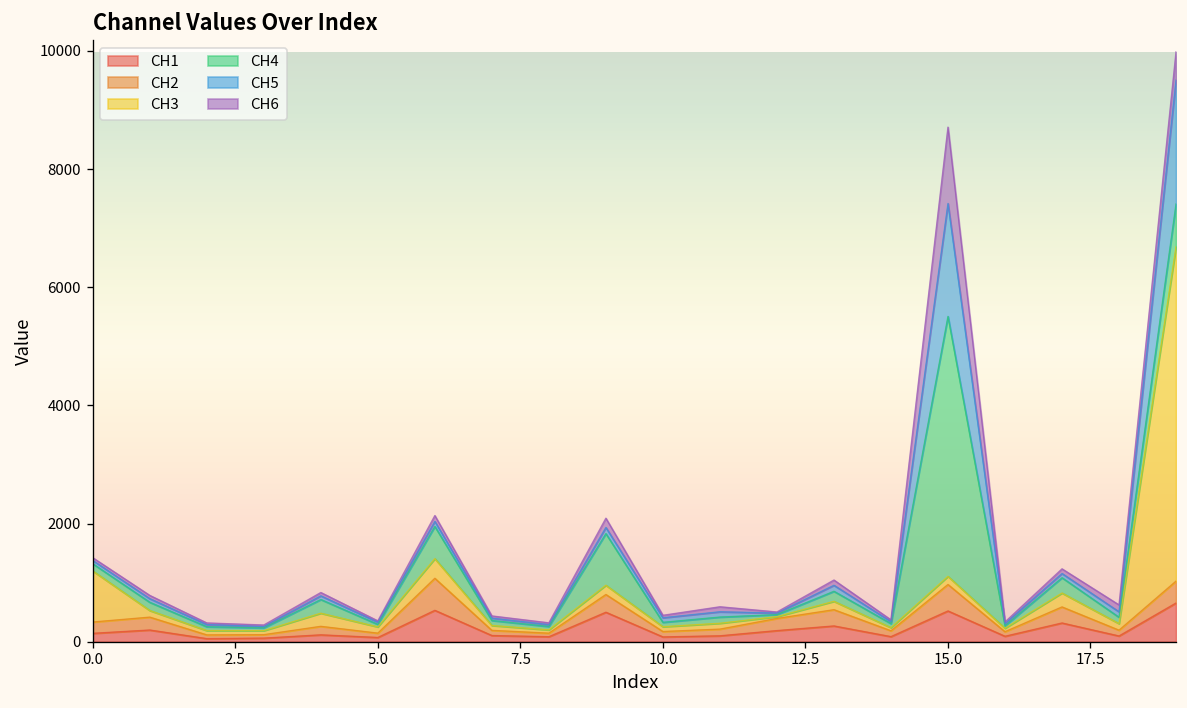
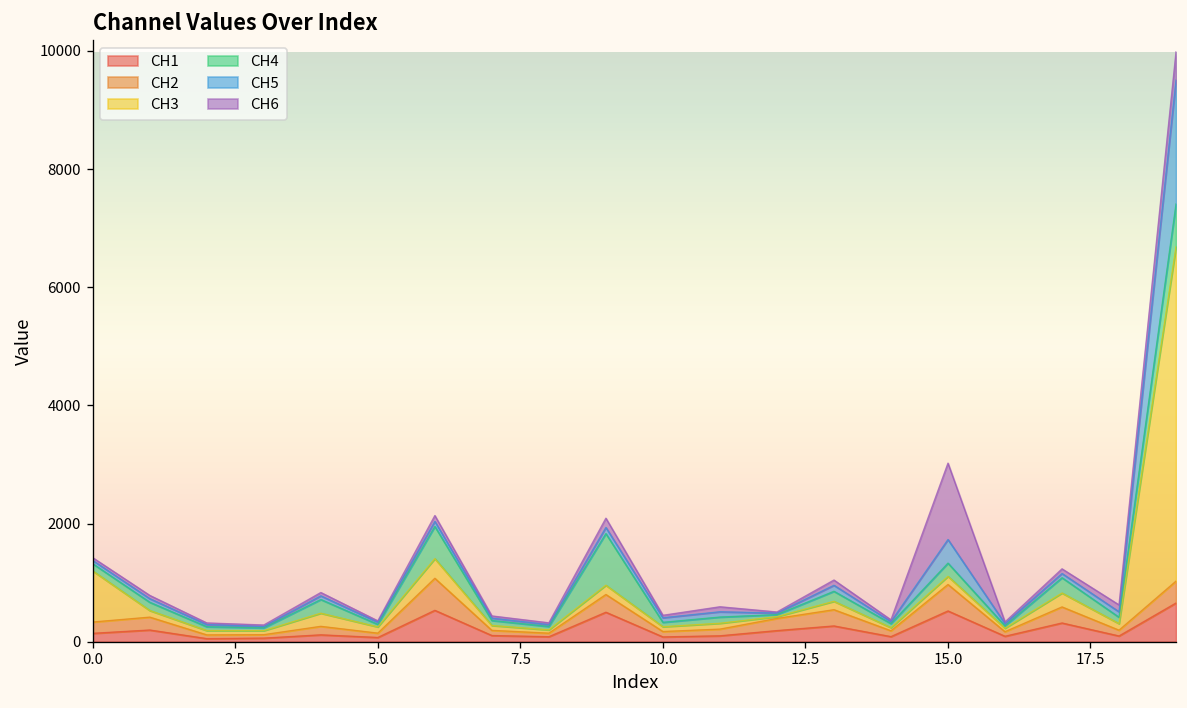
  {
    "CH3": {
      "0.0": 900,
      "10.0": 100,
      "15.0": 100
    },
    "CH4": {
      "0.0": 100,
      "10.0": 100,
-     "15.0": 4400
+     "15.0": 200
    },
    "CH5": {
-     "15.0": 1900
+     "15.0": 400
    },
    "CH6": {
      "15.0": 1300
    }
  }
